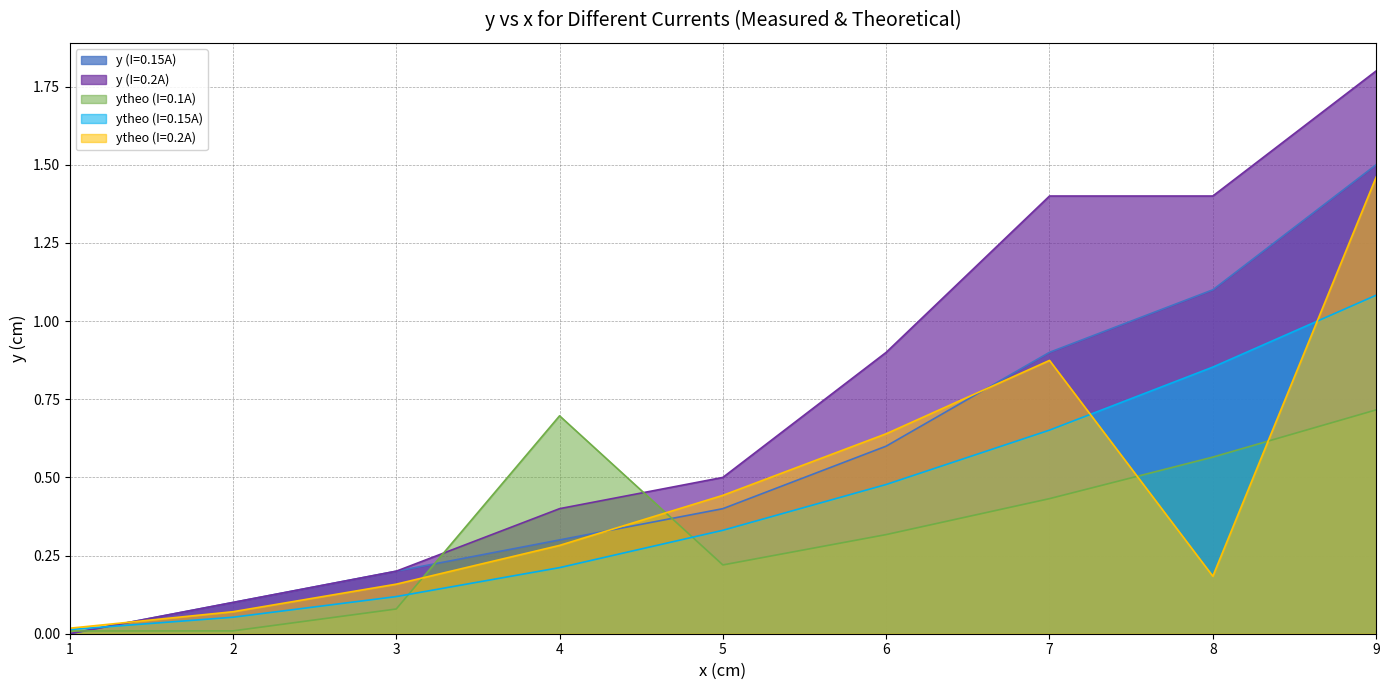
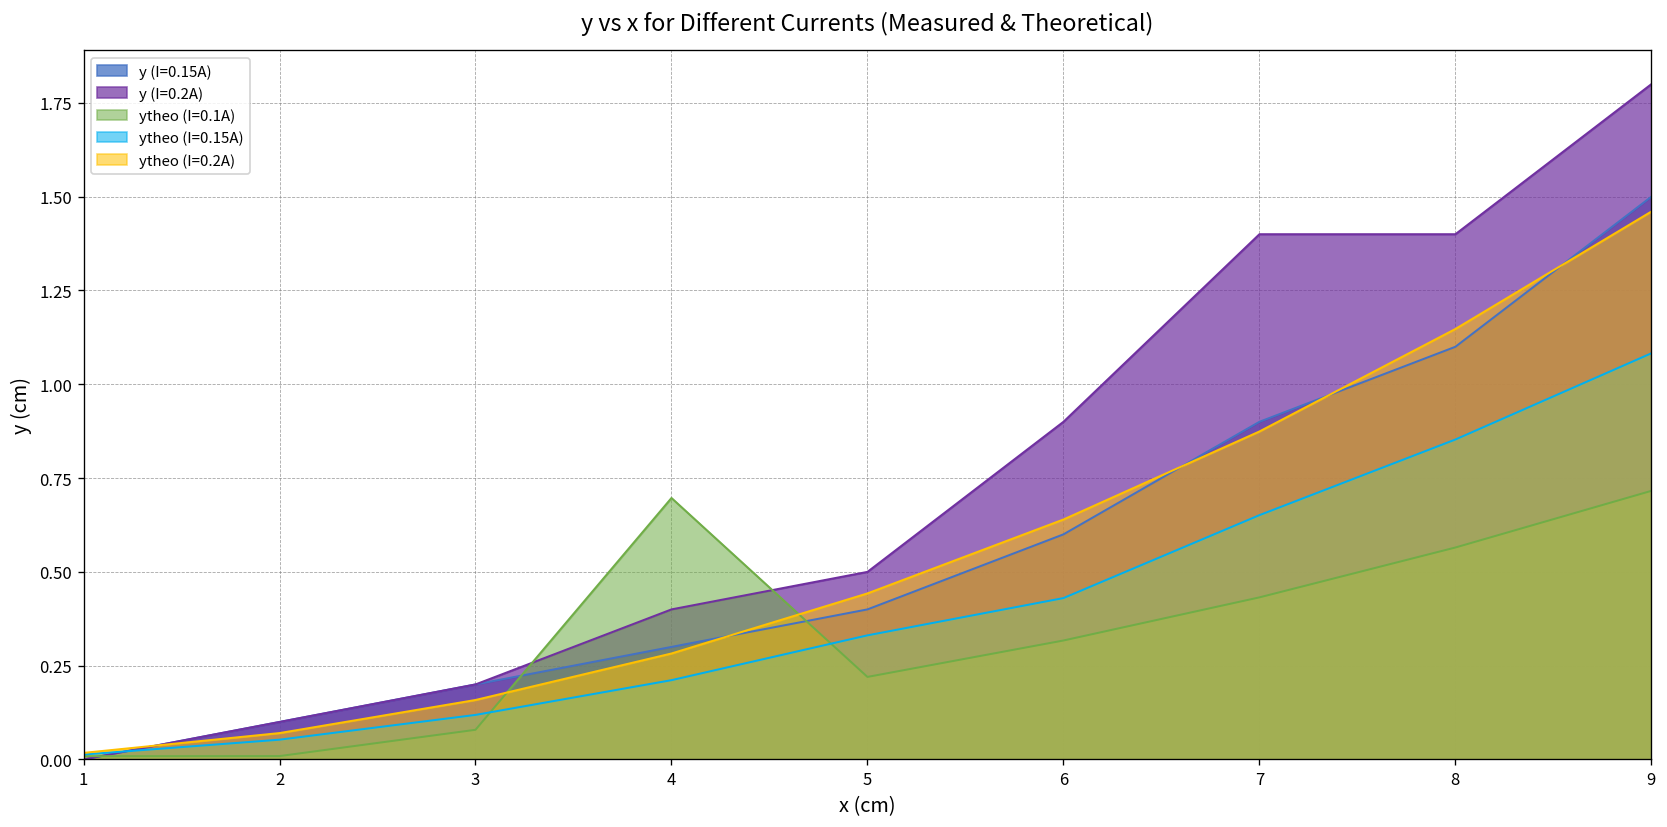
  {
    "y (I=0.15A)": {
      "4": 0.30,
      "5": 0.40,
      "6": 0.60,
      "7": 0.90,
      "8": 1.10,
      "9": 1.50
    },
    "y (I=0.2A)": {
      "4": 0.40,
      "5": 0.50,
      "6": 0.90,
      "7": 1.40,
      "8": 1.40,
      "9": 1.80
    },
    "ytheo (I=0.1A)": {
      "2": 0.01,
      "3": 0.08,
      "4": 0.70,
      "5": 0.22,
      "6": 0.32,
      "7": 0.43,
      "8": 0.56,
      "9": 0.72
    },
    "ytheo (I=0.15A)": {
      "2": 0.05,
      "3": 0.12,
      "4": 0.21,
      "5": 0.33,
-     "6": 0.48,
+     "6": 0.43,
      "7": 0.65,
      "8": 0.85,
      "9": 1.08
    },
    "ytheo (I=0.2A)": {
      "2": 0.07,
      "3": 0.16,
      "4": 0.28,
      "5": 0.44,
      "6": 0.64,
      "7": 0.87,
-     "8": 0.18,
+     "8": 1.15,
      "9": 1.46
    }
  }
